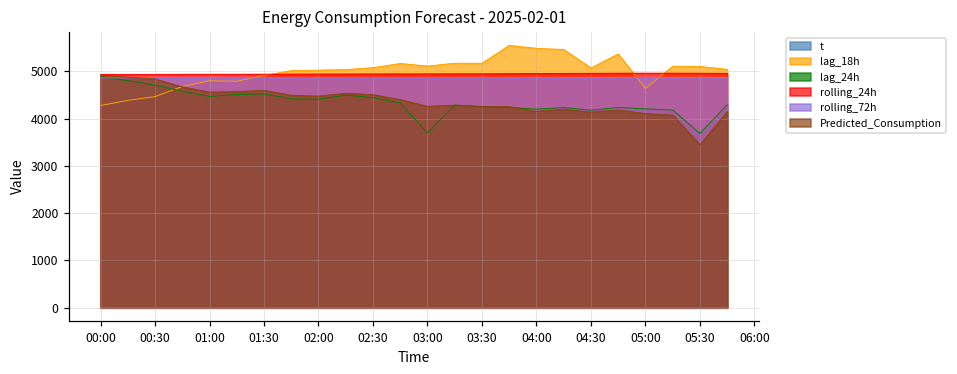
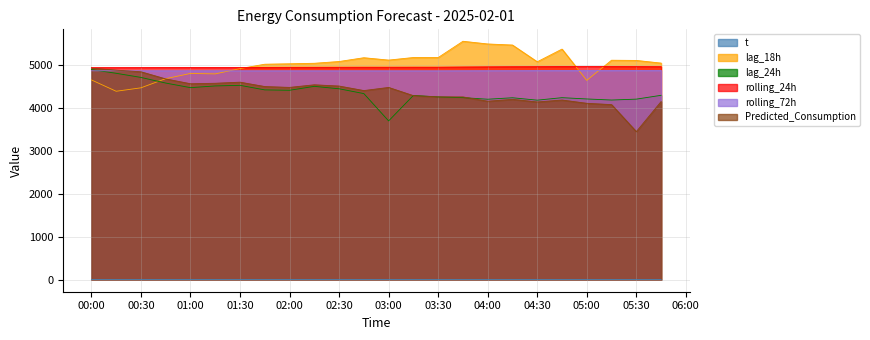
  {
    "t": {
      "00:00": 0,
      "00:30": 0,
      "01:00": 0,
      "01:30": 0,
      "02:00": 0,
      "02:30": 0,
      "03:00": 0,
      "03:30": 0,
      "04:00": 0,
      "04:30": 0,
      "05:00": 0,
      "05:30": 0
    },
    "lag_18h": {
-     "00:00": 4300,
+     "00:00": 4600,
      "00:30": 4500,
      "01:00": 4800,
      "02:00": 5000,
      "02:30": 5100,
      "03:00": 5100,
      "03:30": 5200,
      "04:00": 5500,
      "04:30": 5100,
      "05:00": 4600,
      "05:30": 5100
    },
    "lag_24h": {
      "00:30": 4700,
      "01:00": 4500,
      "01:30": 4500,
      "02:00": 4400,
      "02:30": 4400,
      "03:00": 3700,
      "05:00": 4200,
-     "05:30": 3700
+     "05:30": 4200
    },
    "rolling_24h": {
      "00:30": 4900,
      "01:00": 4900,
      "02:00": 4900,
      "02:30": 4900,
      "03:00": 4900,
      "03:30": 4900,
      "04:00": 5000,
      "04:30": 5000,
      "05:00": 5000,
      "05:30": 5000
    },
    "rolling_72h": {
      "01:00": 4900,
      "02:00": 4900,
      "02:30": 4900,
      "03:00": 4900,
      "03:30": 4900,
      "04:00": 4900,
      "04:30": 4900,
      "05:00": 4900,
      "05:30": 4900
    },
    "Predicted_Consumption": {
      "01:00": 4600,
      "01:30": 4600,
      "02:00": 4500,
      "02:30": 4500,
-     "03:00": 4300,
+     "03:00": 4500,
      "05:00": 4100,
      "05:30": 3400
    }
  }
